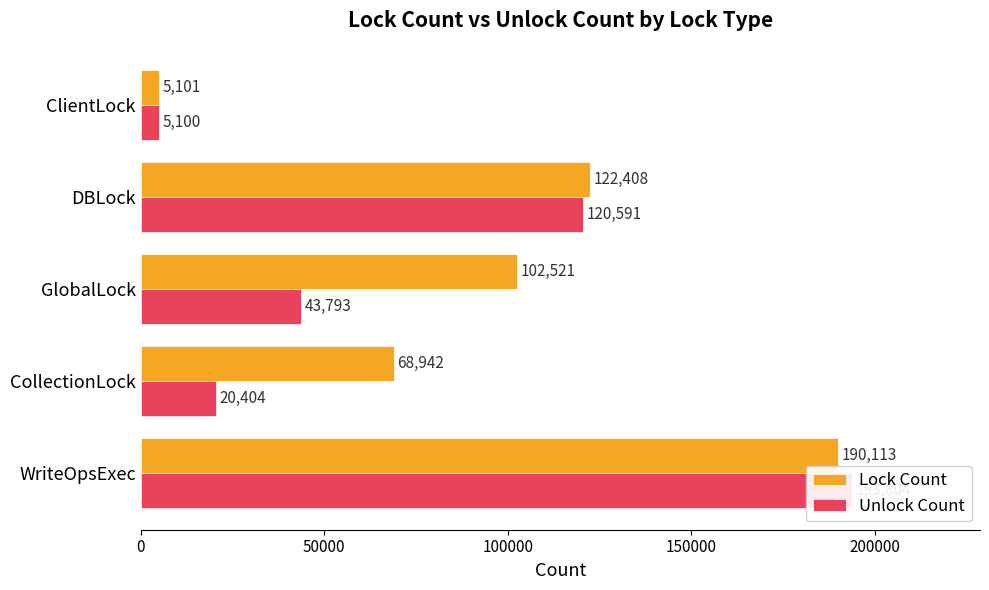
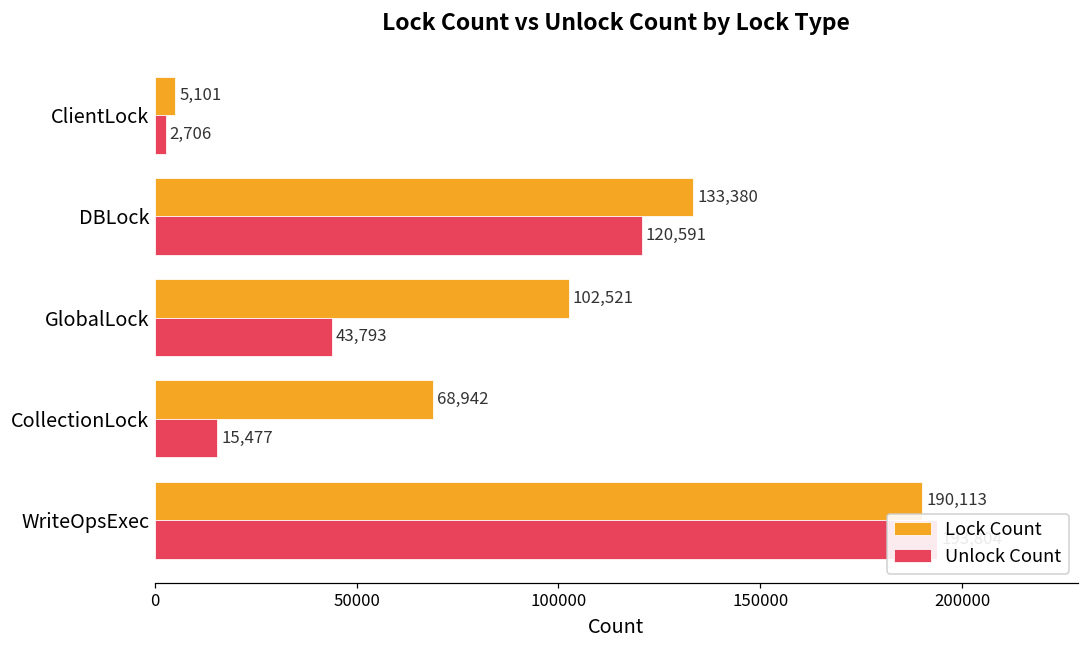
  {
    "Lock Count": {
      "ClientLock": "5,101",
-     "DBLock": "122,408",
+     "DBLock": "133,380",
      "GlobalLock": "102,521",
      "CollectionLock": "68,942",
      "WriteOpsExec": "190,113"
    },
    "Unlock Count": {
-     "ClientLock": "5,100",
+     "ClientLock": "2,706",
      "DBLock": "120,591",
      "GlobalLock": "43,793",
-     "CollectionLock": "20,404"
+     "CollectionLock": "15,477"
    }
  }
